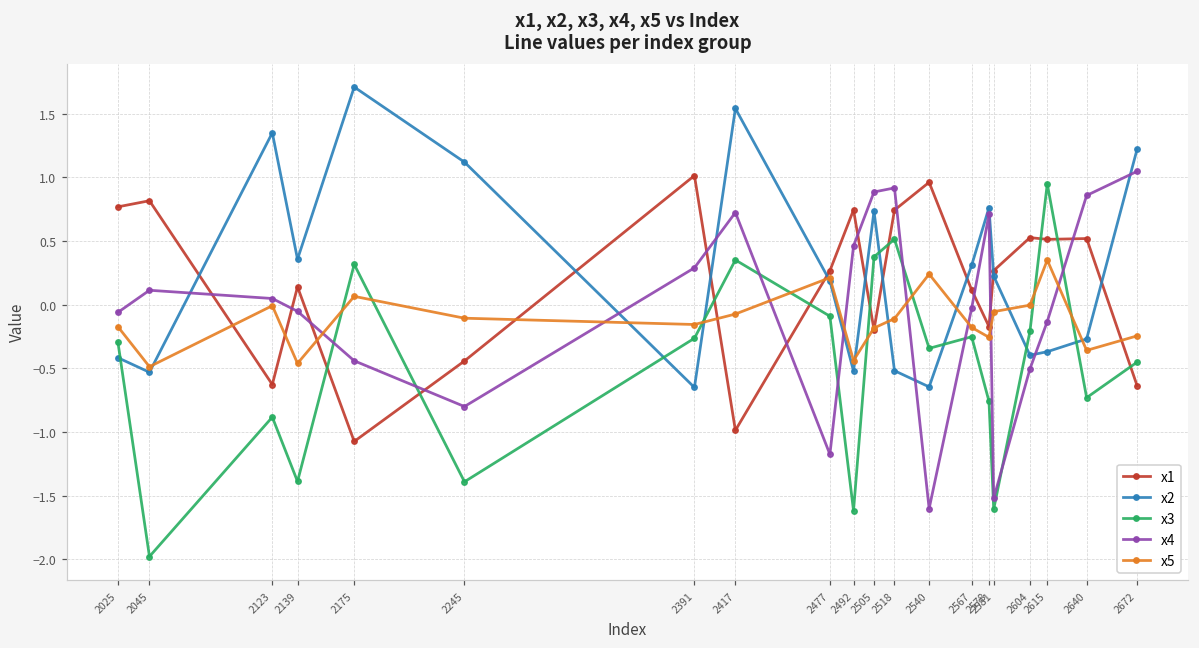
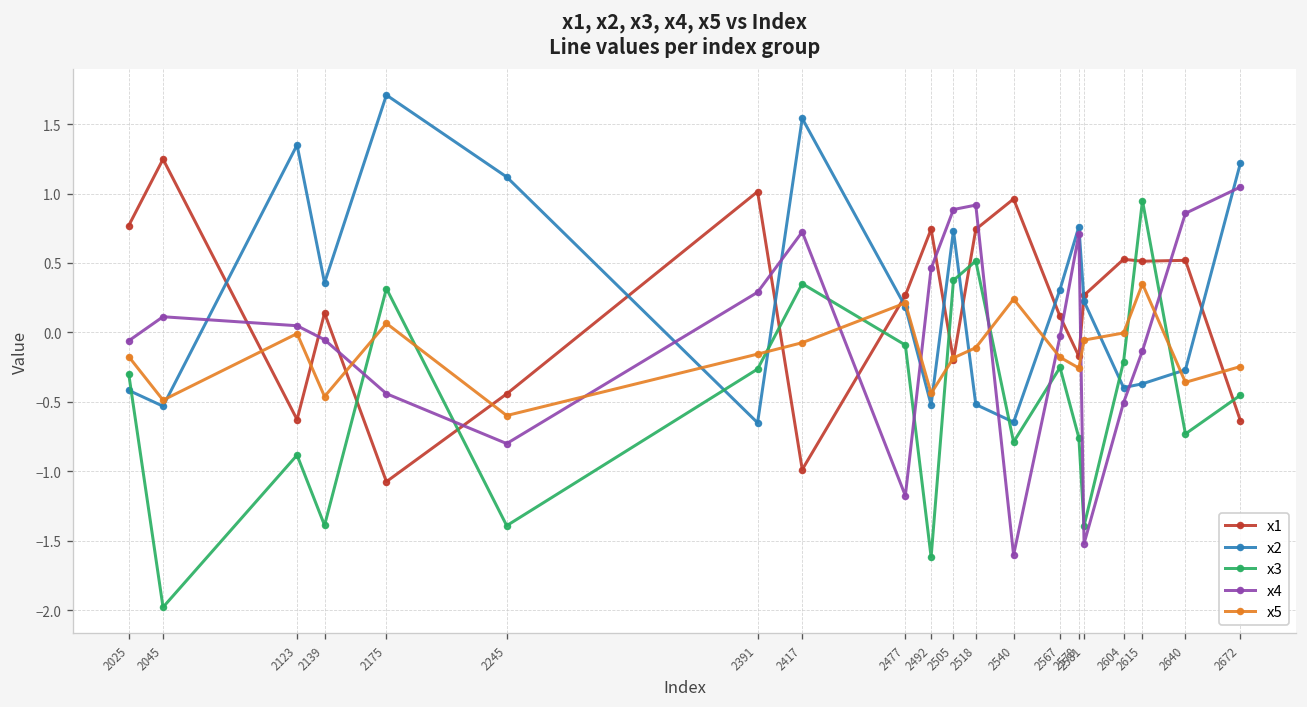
  {
    "x1": {
      "2025": 0.77,
-     "2045": 0.82,
+     "2045": 1.25,
      "2123": -0.63,
      "2139": 0.14,
      "2175": -1.07,
      "2245": -0.44,
      "2391": 1.01,
      "2417": -0.99,
      "2477": 0.27,
      "2492": 0.74,
      "2518": 0.74,
      "2540": 0.96,
      "2567": 0.12,
      "2578": -0.17,
      "2581": 0.27,
      "2604": 0.53,
      "2615": 0.51,
      "2640": 0.52,
      "2672": -0.64
    },
    "x2": {
      "2025": -0.42,
      "2045": -0.53,
      "2123": 1.35,
      "2139": 0.36,
      "2175": 1.71,
      "2245": 1.12,
      "2391": -0.65,
      "2417": 1.54,
      "2477": 0.19,
      "2492": -0.52,
      "2505": 0.73,
      "2518": -0.52,
      "2540": -0.65,
      "2567": 0.31,
      "2578": 0.76,
      "2581": 0.22,
      "2604": -0.40,
      "2615": -0.37,
      "2640": -0.27,
      "2672": 1.22
    },
    "x3": {
      "2025": -0.30,
      "2045": -1.98,
      "2123": -0.88,
      "2139": -1.39,
      "2175": 0.32,
      "2245": -1.39,
      "2391": -0.26,
      "2417": 0.35,
      "2477": -0.09,
      "2492": -1.62,
      "2505": 0.38,
      "2518": 0.51,
-     "2540": -0.34,
+     "2540": -0.79,
      "2567": -0.25,
      "2578": -0.76,
-     "2581": -1.61,
+     "2581": -1.39,
      "2604": -0.21,
      "2615": 0.95,
      "2640": -0.73,
      "2672": -0.45
    },
    "x4": {
      "2025": -0.06,
      "2045": 0.11,
      "2123": 0.05,
      "2139": -0.05,
      "2175": -0.44,
      "2245": -0.80,
      "2391": 0.29,
      "2417": 0.72,
      "2477": -1.18,
      "2492": 0.46,
      "2505": 0.88,
      "2518": 0.92,
      "2540": -1.60,
      "2567": -0.03,
      "2578": 0.71,
      "2581": -1.52,
      "2604": -0.50,
      "2615": -0.13,
      "2640": 0.86,
      "2672": 1.05
    },
    "x5": {
      "2025": -0.17,
      "2045": -0.49,
      "2123": -0.01,
      "2139": -0.46,
      "2175": 0.07,
-     "2245": -0.11,
+     "2245": -0.60,
      "2391": -0.16,
      "2417": -0.07,
      "2477": 0.21,
      "2492": -0.44,
      "2518": -0.11,
      "2540": 0.24,
      "2567": -0.18,
      "2578": -0.26,
      "2581": -0.06,
      "2604": 0.00,
      "2615": 0.35,
      "2640": -0.36,
      "2672": -0.25
    }
  }
